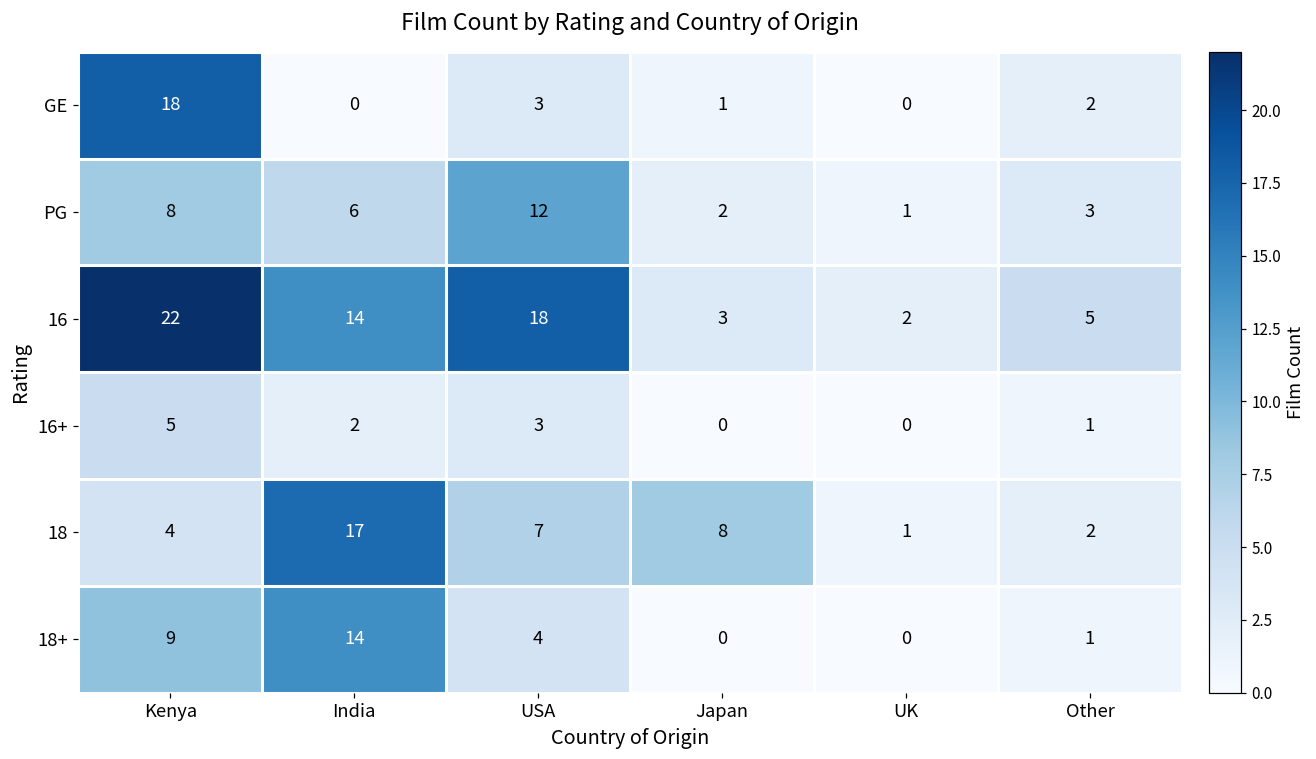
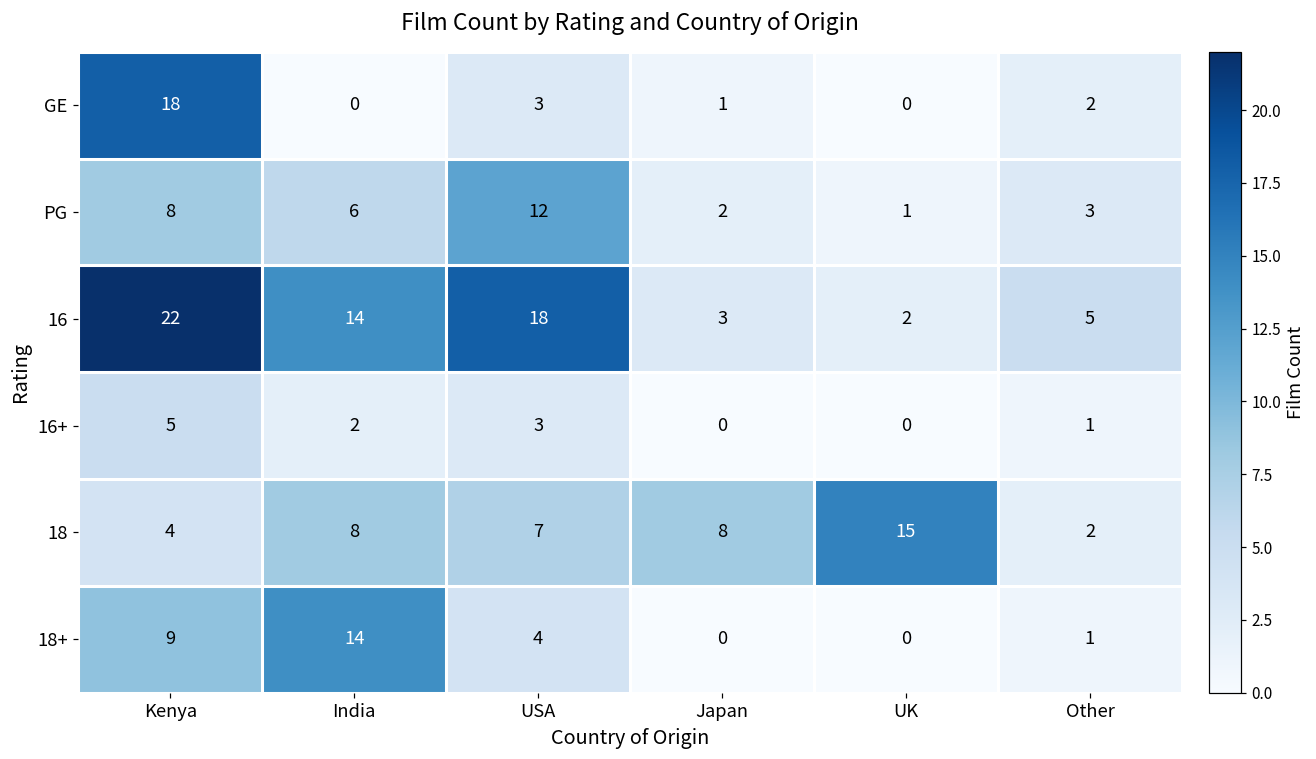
  {
    "GE": {
      "Kenya": 18,
      "India": 0,
      "USA": 3,
      "Japan": 1,
      "UK": 0,
      "Other": 2
    },
    "PG": {
      "Kenya": 8,
      "India": 6,
      "USA": 12,
      "Japan": 2,
      "UK": 1,
      "Other": 3
    },
    "16": {
      "Kenya": 22,
      "India": 14,
      "USA": 18,
      "Japan": 3,
      "UK": 2,
      "Other": 5
    },
    "16+": {
      "Kenya": 5,
      "India": 2,
      "USA": 3,
      "Japan": 0,
      "UK": 0,
      "Other": 1
    },
    "18": {
      "Kenya": 4,
-     "India": 17,
+     "India": 8,
      "USA": 7,
      "Japan": 8,
-     "UK": 1,
+     "UK": 15,
      "Other": 2
    },
    "18+": {
      "Kenya": 9,
      "India": 14,
      "USA": 4,
      "Japan": 0,
      "UK": 0,
      "Other": 1
    }
  }
